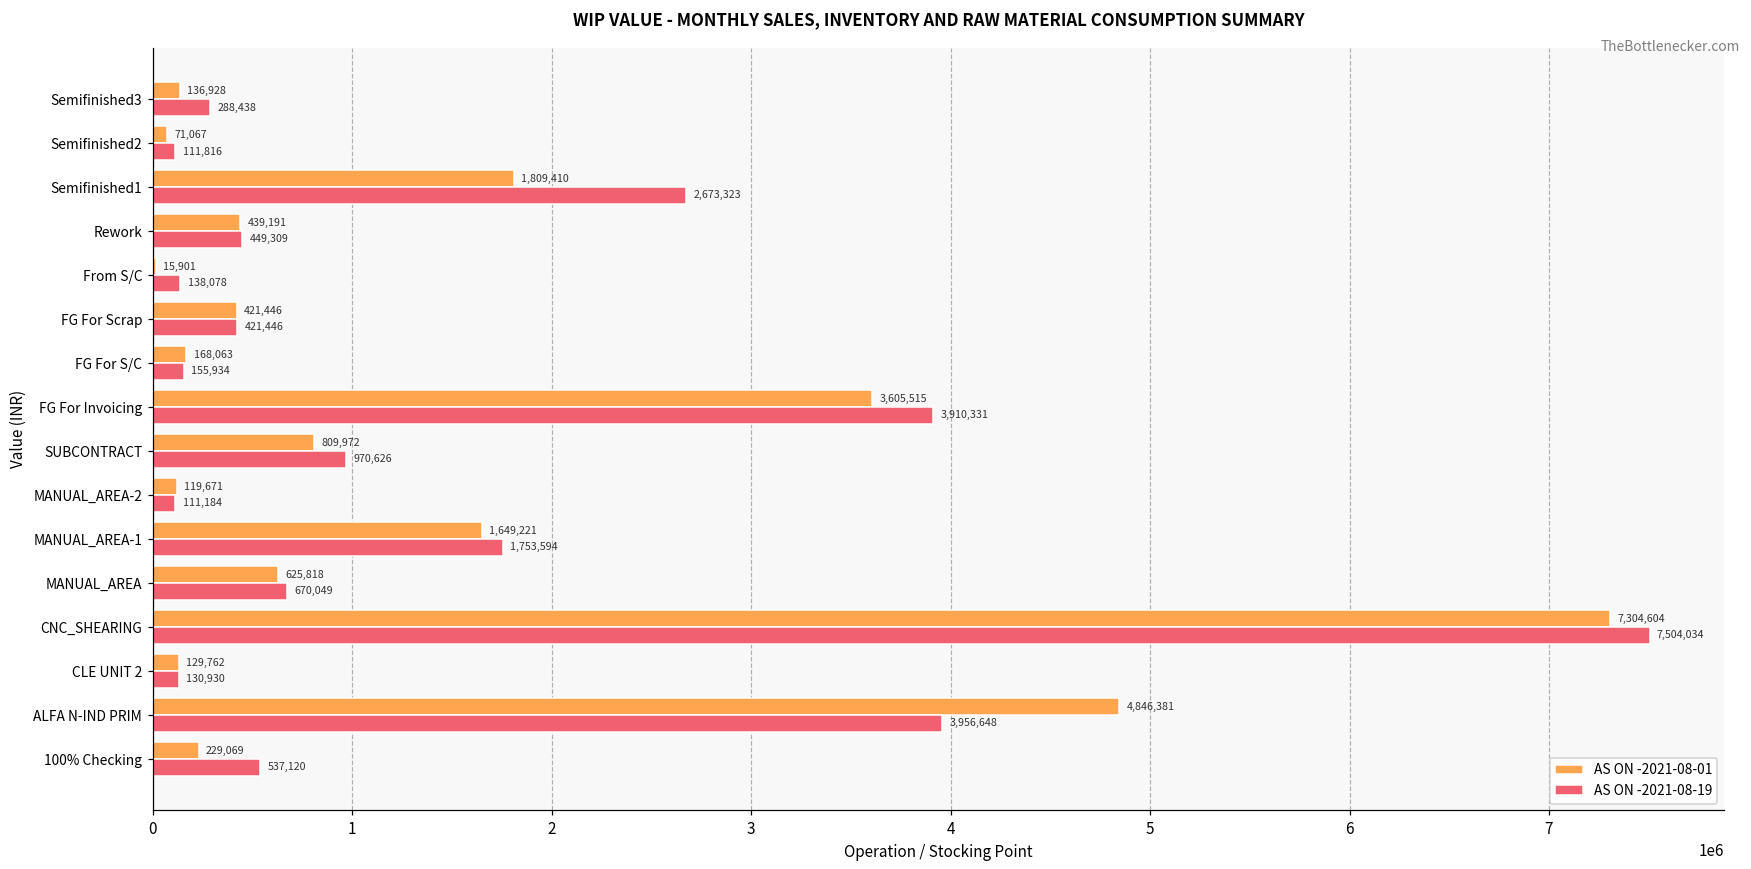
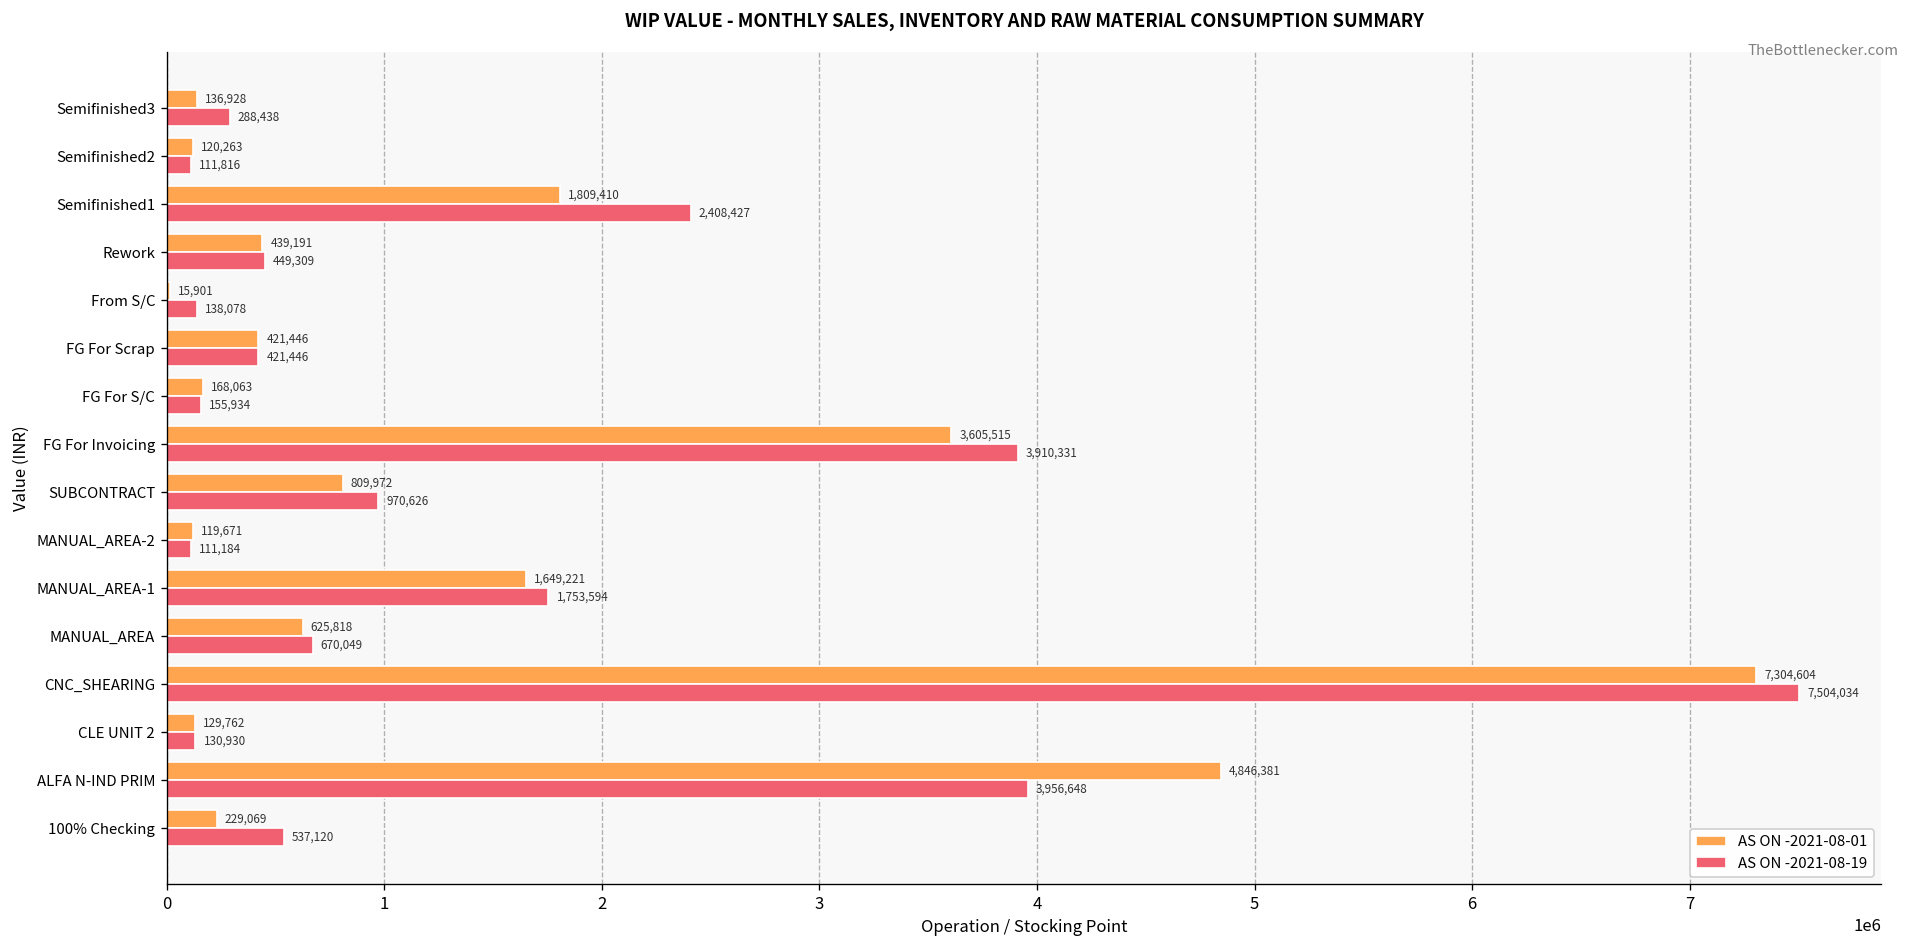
  {
    "AS ON -2021-08-01": {
      "Semifinished3": "136,928",
-     "Semifinished2": "71,067",
+     "Semifinished2": "120,263",
      "Semifinished1": "1,809,410",
      "Rework": "439,191",
      "From S/C": "15,901",
      "FG For Scrap": "421,446",
      "FG For S/C": "168,063",
      "FG For Invoicing": "3,605,515",
      "SUBCONTRACT": "809,972",
      "MANUAL_AREA-2": "119,671",
      "MANUAL_AREA-1": "1,649,221",
      "MANUAL_AREA": "625,818",
      "CNC_SHEARING": "7,304,604",
      "CLE UNIT 2": "129,762",
      "ALFA N-IND PRIM": "4,846,381",
      "100% Checking": "229,069"
    },
    "AS ON -2021-08-19": {
      "Semifinished3": "288,438",
      "Semifinished2": "111,816",
-     "Semifinished1": "2,673,323",
+     "Semifinished1": "2,408,427",
      "Rework": "449,309",
      "From S/C": "138,078",
      "FG For Scrap": "421,446",
      "FG For S/C": "155,934",
      "FG For Invoicing": "3,910,331",
      "SUBCONTRACT": "970,626",
      "MANUAL_AREA-2": "111,184",
      "MANUAL_AREA-1": "1,753,594",
      "MANUAL_AREA": "670,049",
      "CNC_SHEARING": "7,504,034",
      "CLE UNIT 2": "130,930",
      "ALFA N-IND PRIM": "3,956,648",
      "100% Checking": "537,120"
    }
  }
